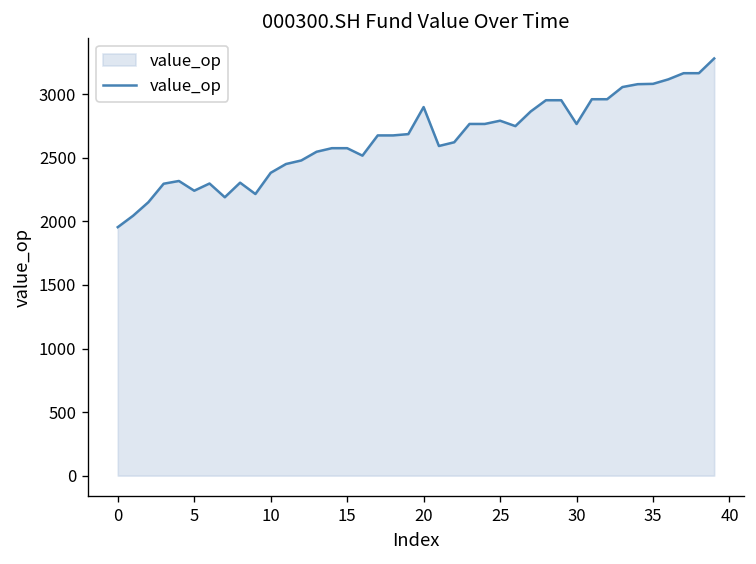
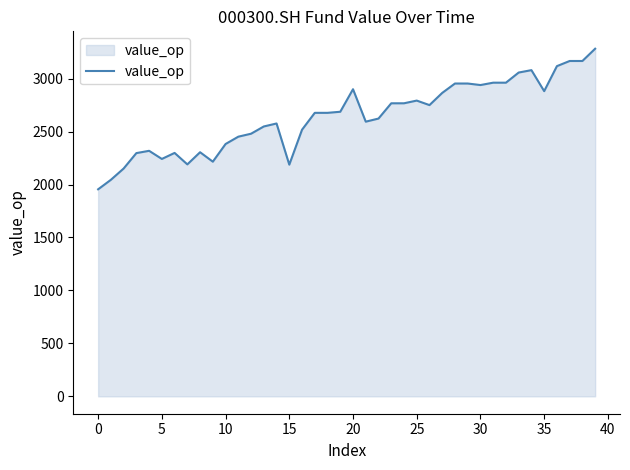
  {
    "0": 1950,
    "5": 2240,
    "10": 2380,
-   "15": 2580,
+   "15": 2190,
    "20": 2900,
    "25": 2790,
-   "30": 2770,
-   "35": 3080
+   "30": 2940,
+   "35": 2880
  }
